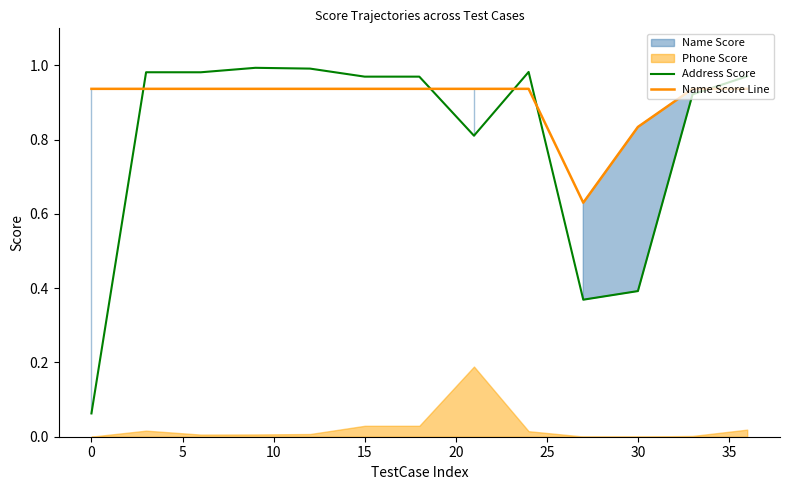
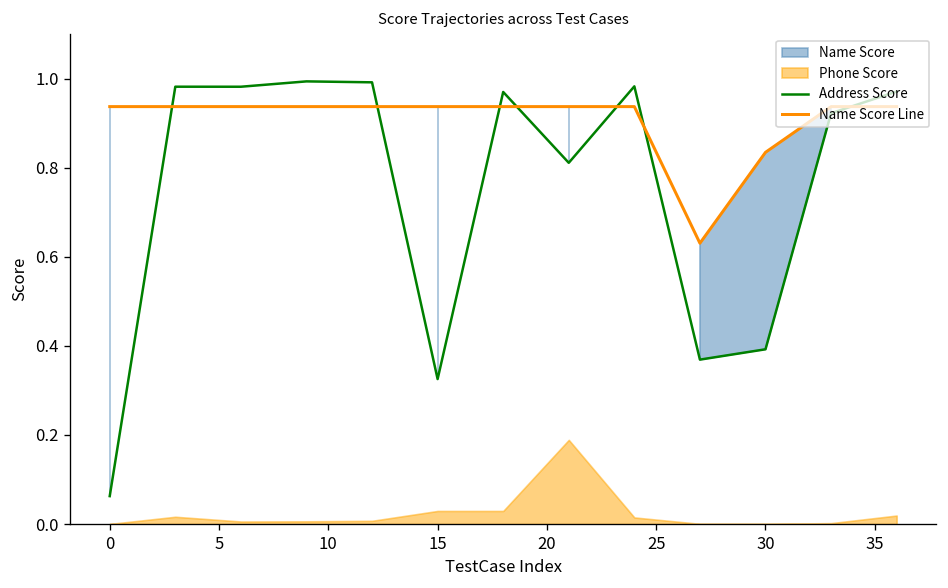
  {
    "Address Score": {
      "0": 0.06,
-     "15": 0.97,
+     "15": 0.33,
      "30": 0.39
    }
  }
